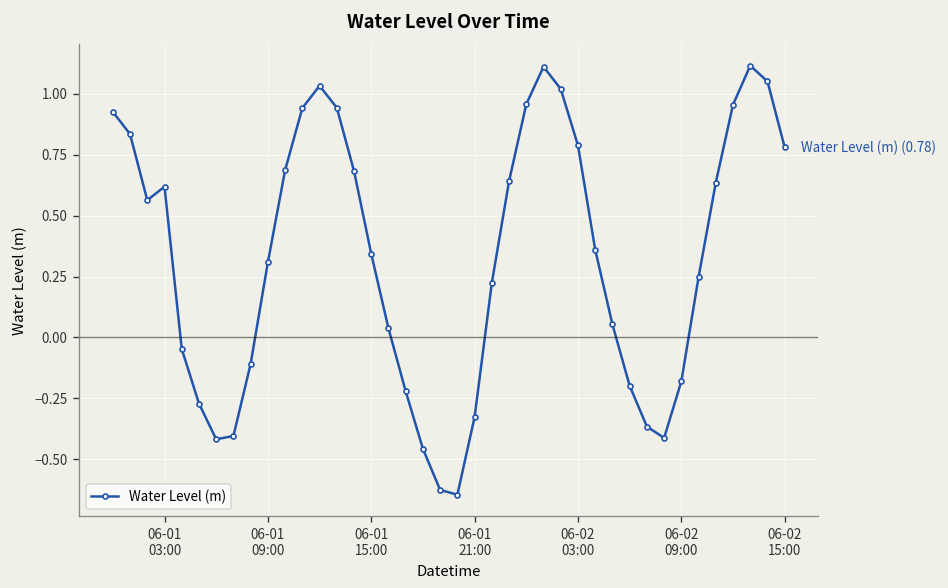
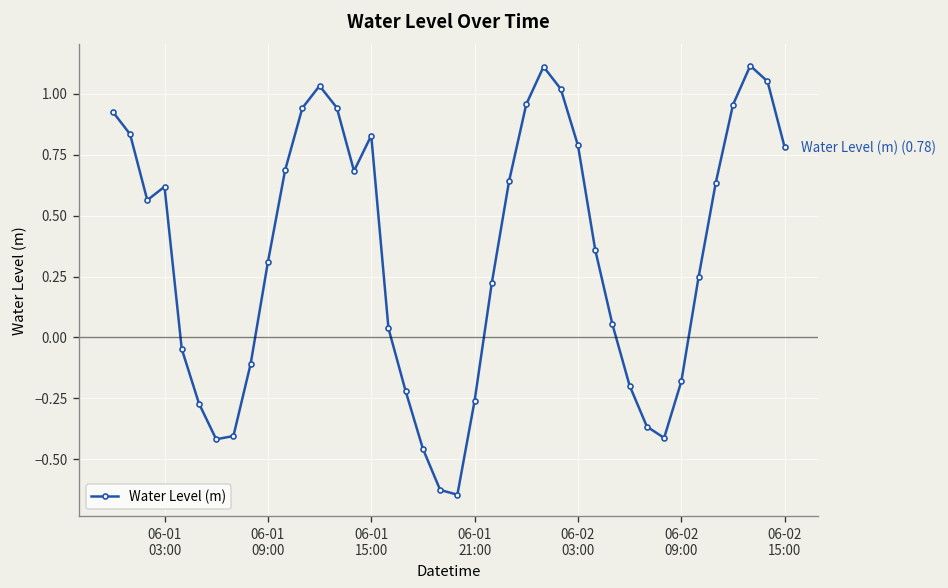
  {
    "06-01 03:00": 0.62,
    "06-01 09:00": 0.31,
-   "06-01 15:00": 0.34,
-   "06-01 21:00": -0.33,
+   "06-01 15:00": 0.83,
+   "06-01 21:00": -0.26,
    "06-02 03:00": 0.79,
    "06-02 09:00": -0.18
  }
